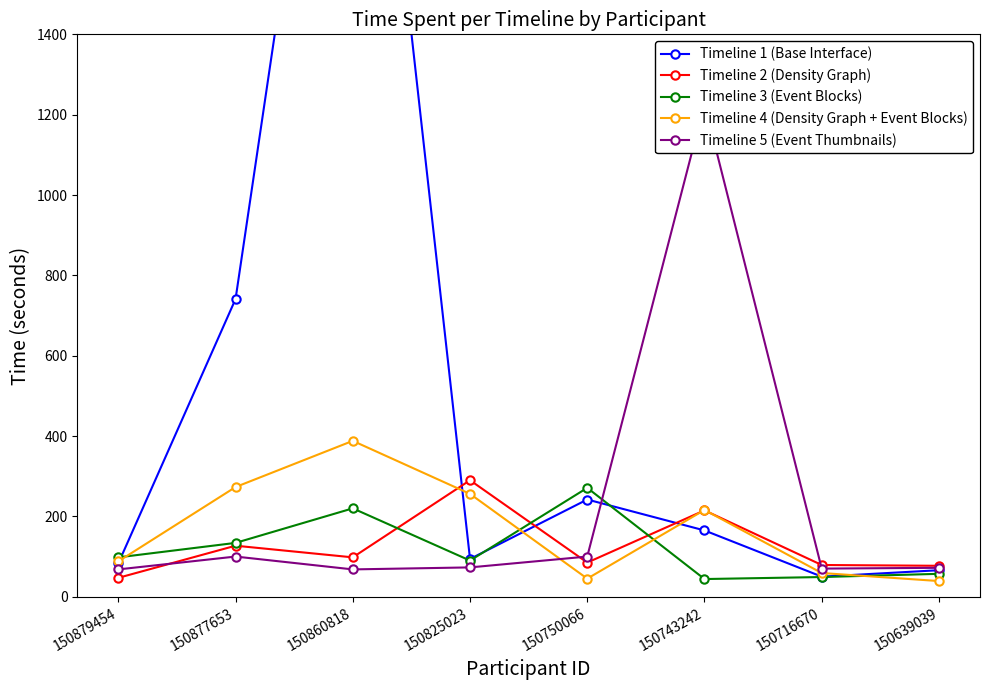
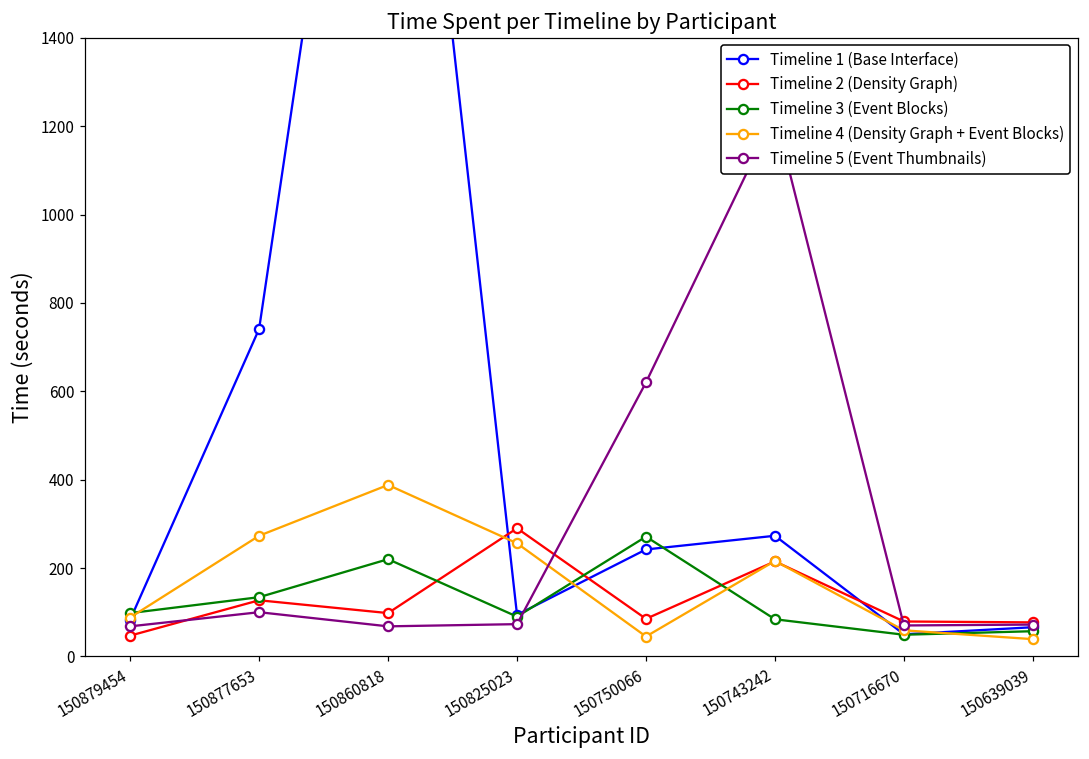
  {
    "Timeline 1 (Base Interface)": {
      "150877653": 740,
      "150750066": 240,
-     "150743242": 170
+     "150743242": 270
    },
    "Timeline 2 (Density Graph)": {
      "150879454": 50,
      "150877653": 130,
      "150860818": 100,
      "150825023": 290,
      "150750066": 90,
      "150716670": 80
    },
    "Timeline 3 (Event Blocks)": {
      "150879454": 100,
      "150877653": 130,
      "150860818": 220,
      "150750066": 270,
-     "150743242": 40,
+     "150743242": 80,
      "150639039": 60
    },
    "Timeline 4 (Density Graph + Event Blocks)": {
      "150877653": 270,
      "150860818": 390,
      "150825023": 260,
      "150750066": 50,
      "150716670": 60,
      "150639039": 40
    },
    "Timeline 5 (Event Thumbnails)": {
      "150879454": 70,
      "150877653": 100,
      "150860818": 70,
      "150825023": 70,
-     "150750066": 100,
+     "150750066": 620,
      "150716670": 70
    }
  }
